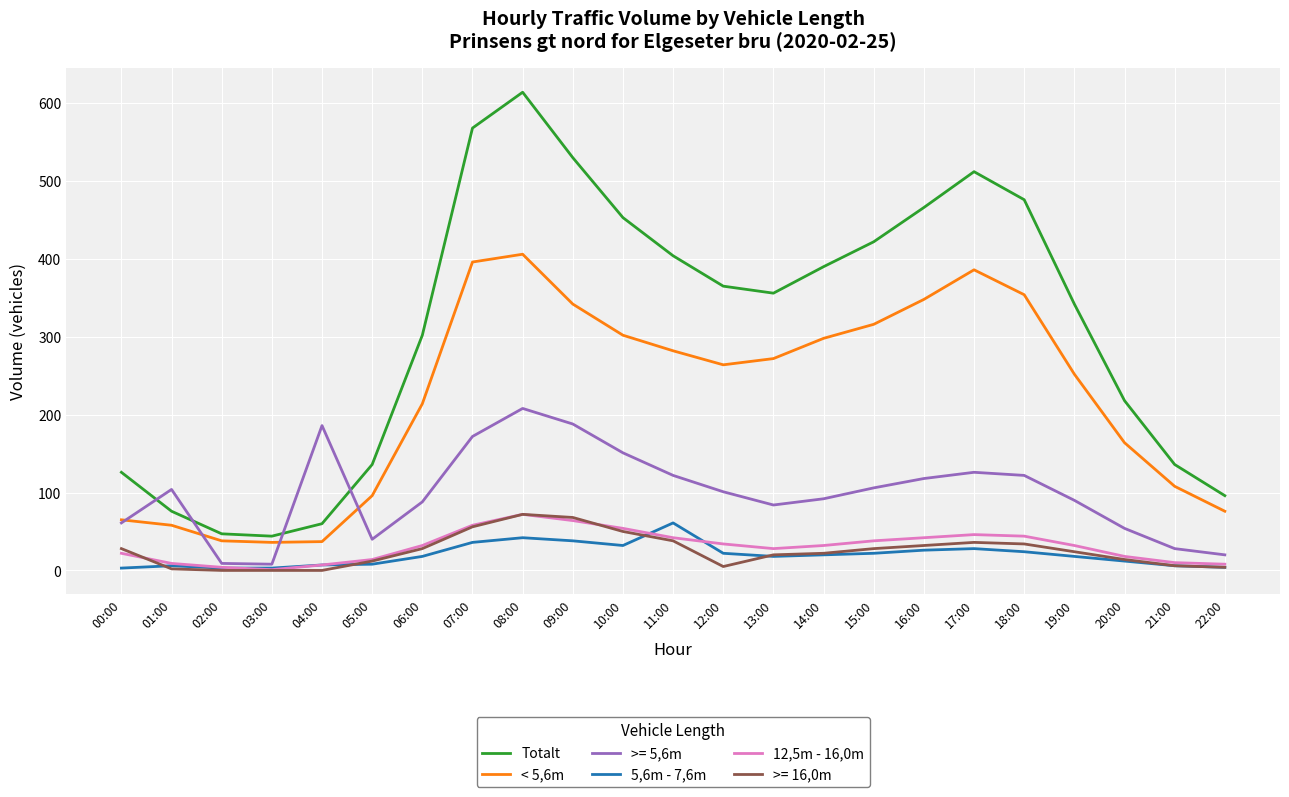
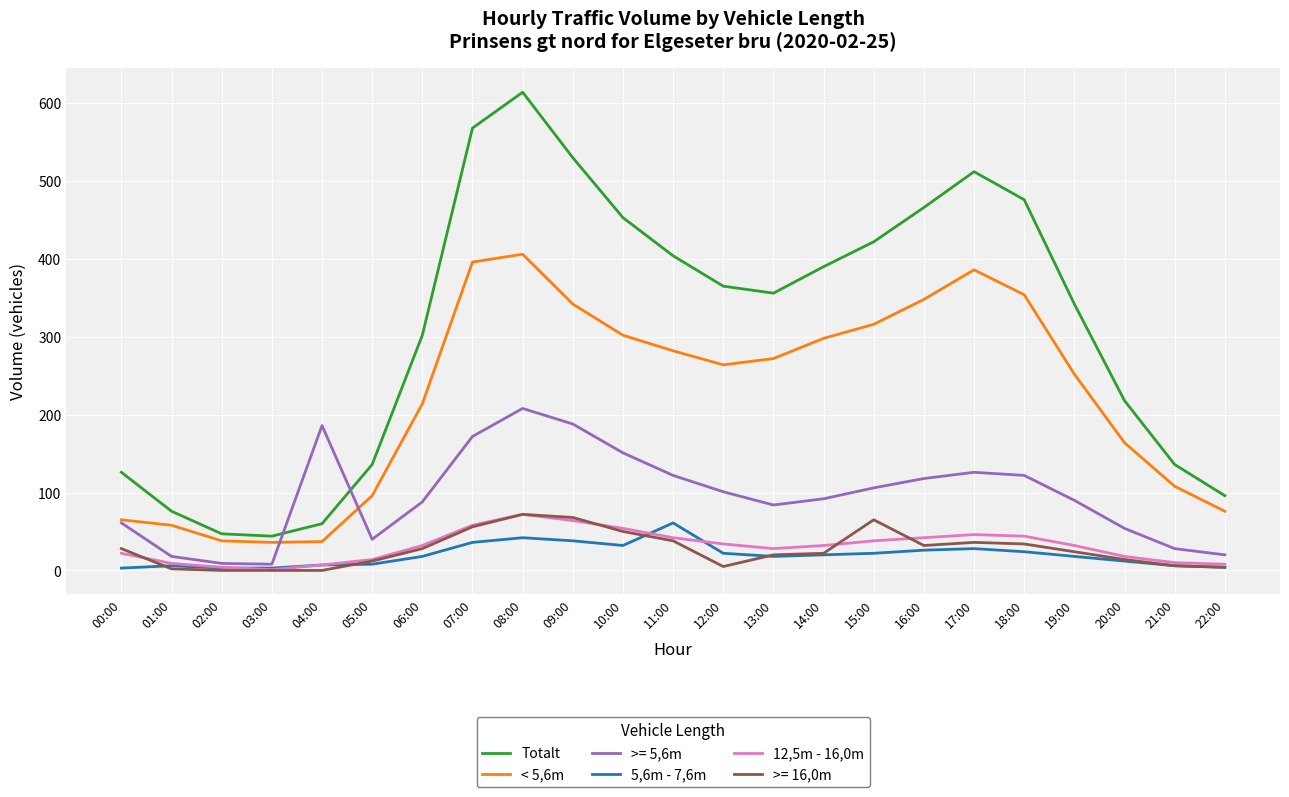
  {
    "Totalt": {
      "00:00": 130,
      "01:00": 80,
      "02:00": 50,
      "03:00": 40,
      "04:00": 60,
      "05:00": 140,
      "06:00": 300,
      "07:00": 570,
      "08:00": 610,
      "09:00": 530,
      "10:00": 450,
      "11:00": 400,
      "12:00": 370,
      "13:00": 360,
      "14:00": 390,
      "15:00": 420,
      "16:00": 470,
      "17:00": 510,
      "18:00": 480,
      "19:00": 340,
      "20:00": 220,
      "21:00": 140,
      "22:00": 100
    },
    "< 5,6m": {
      "00:00": 70,
      "01:00": 60,
      "02:00": 40,
      "03:00": 40,
      "04:00": 40,
      "05:00": 100,
      "06:00": 210,
      "07:00": 400,
      "08:00": 410,
      "09:00": 340,
      "10:00": 300,
      "11:00": 280,
      "12:00": 260,
      "13:00": 270,
      "14:00": 300,
      "15:00": 320,
      "16:00": 350,
      "17:00": 390,
      "18:00": 350,
      "19:00": 250,
      "20:00": 160,
      "21:00": 110,
      "22:00": 80
    },
    ">= 5,6m": {
      "00:00": 60,
-     "01:00": 100,
+     "01:00": 20,
      "02:00": 10,
      "03:00": 10,
      "04:00": 190,
      "05:00": 40,
      "06:00": 90,
      "07:00": 170,
      "08:00": 210,
      "09:00": 190,
      "10:00": 150,
      "11:00": 120,
      "12:00": 100,
      "13:00": 80,
      "14:00": 90,
      "15:00": 110,
      "16:00": 120,
      "17:00": 130,
      "18:00": 120,
      "19:00": 90,
      "20:00": 50,
      "21:00": 30,
      "22:00": 20
    },
    "5,6m - 7,6m": {
      "00:00": 0,
      "05:00": 10,
      "06:00": 20,
      "07:00": 40,
      "08:00": 40,
      "09:00": 40,
      "10:00": 30,
      "11:00": 60,
      "12:00": 20,
      "15:00": 20,
      "16:00": 30,
      "17:00": 30,
      "18:00": 20,
      "19:00": 20
    },
    "12,5m - 16,0m": {
      "00:00": 20,
      "06:00": 30,
      "09:00": 60,
      "10:00": 50,
      "11:00": 40,
      "12:00": 30,
      "13:00": 30,
      "14:00": 30,
      "15:00": 40,
      "16:00": 40,
      "17:00": 50,
      "18:00": 40,
      "19:00": 30,
      "20:00": 20,
      "21:00": 10,
      "22:00": 10
    },
    ">= 16,0m": {
      "00:00": 30,
      "01:00": 0,
      "04:00": 0,
      "06:00": 30,
      "09:00": 70,
      "10:00": 50,
      "11:00": 40,
      "12:00": 10,
-     "15:00": 30,
+     "15:00": 70,
      "16:00": 30,
      "17:00": 40,
      "18:00": 30,
      "19:00": 20
    }
  }
